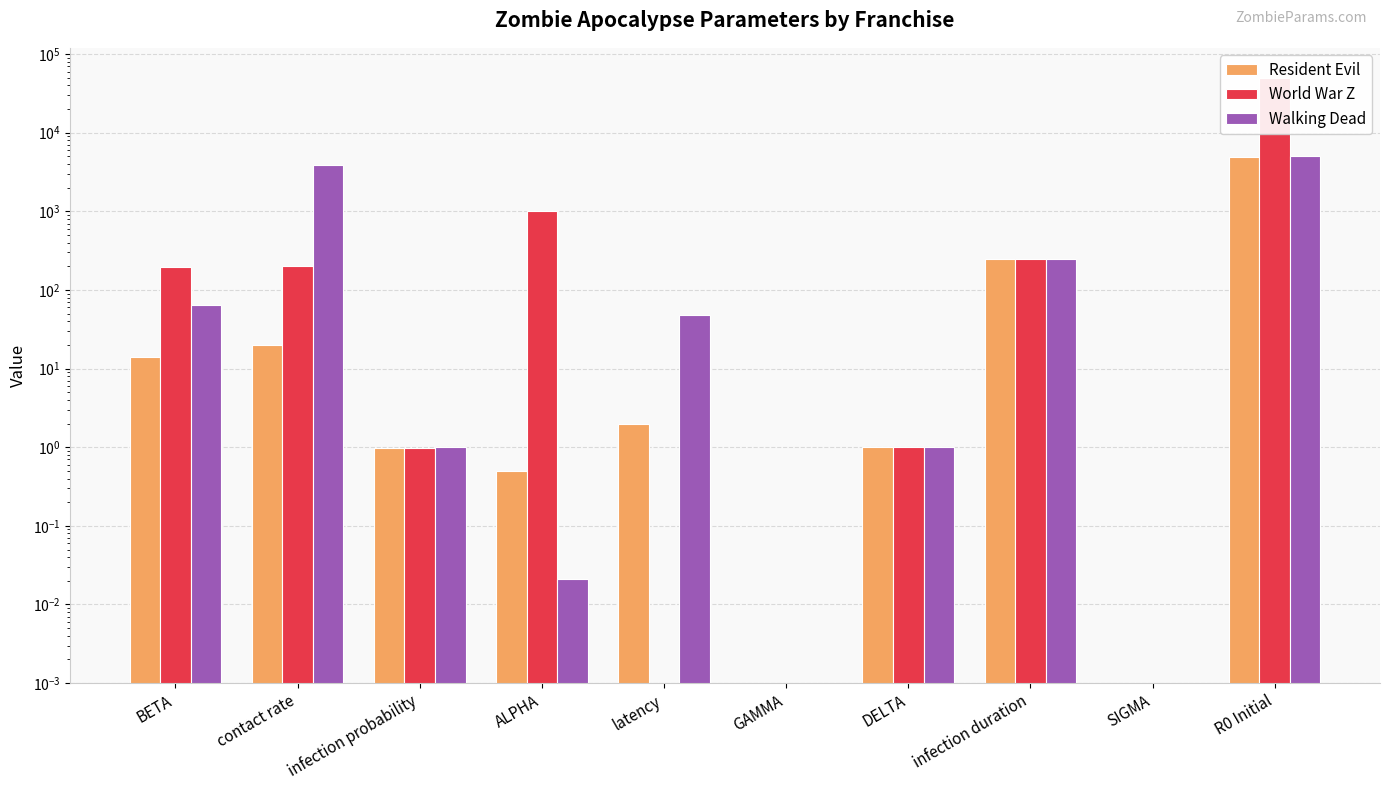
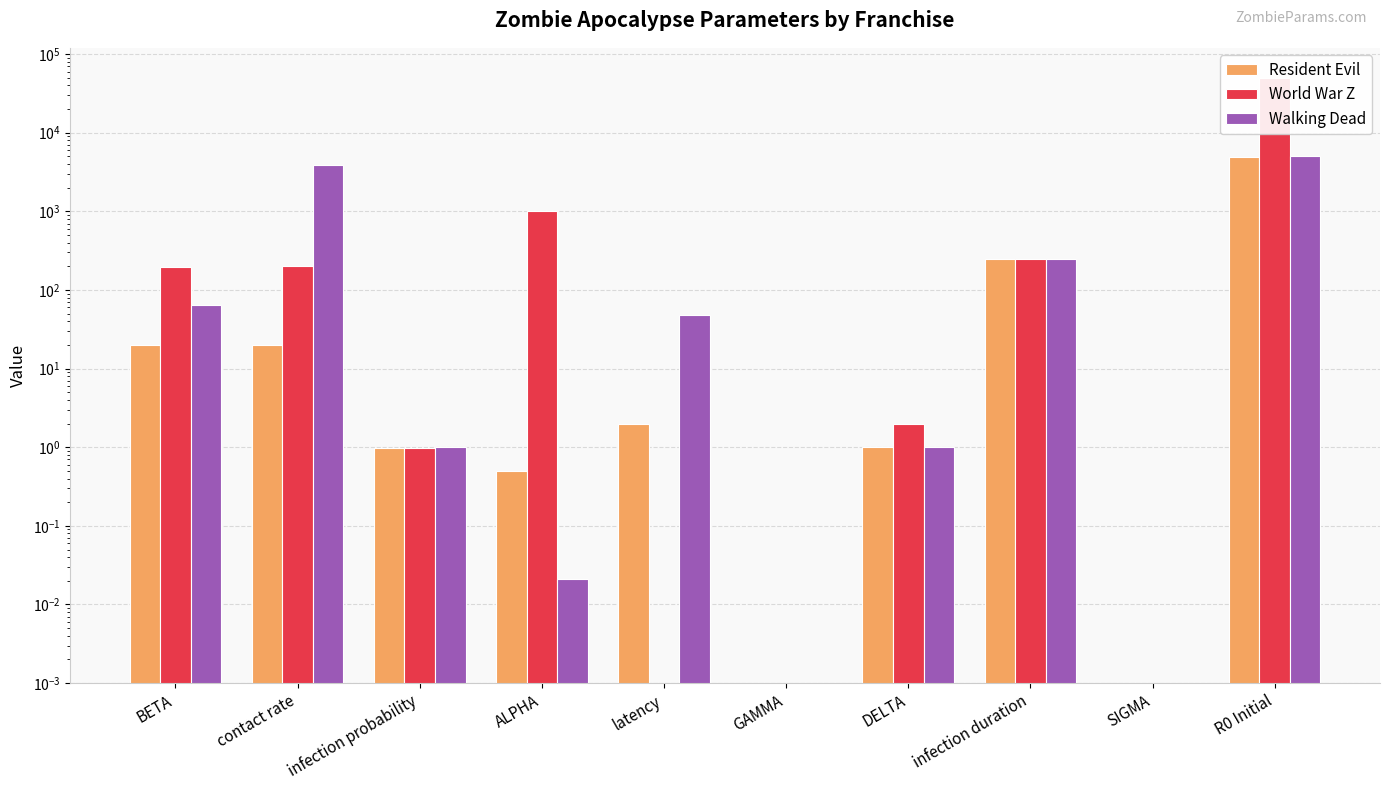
  {
    "Resident Evil": {
-     "BETA": 14,
+     "BETA": 20,
      "contact rate": 20,
      "infection probability": 1,
      "ALPHA": 0.5,
      "latency": 2,
      "DELTA": 1,
      "infection duration": 250,
      "R0 Initial": 5000
    },
    "World War Z": {
      "BETA": 200,
      "contact rate": 200,
      "infection probability": 1,
      "ALPHA": 1000,
      "latency": 0.0010,
-     "DELTA": 1,
+     "DELTA": 2,
      "infection duration": 250
    },
    "Walking Dead": {
      "BETA": 70,
      "contact rate": 4000,
      "infection probability": 1,
      "ALPHA": 0.021,
      "latency": 50,
      "DELTA": 1,
      "infection duration": 250,
      "R0 Initial": 5000
    }
  }
